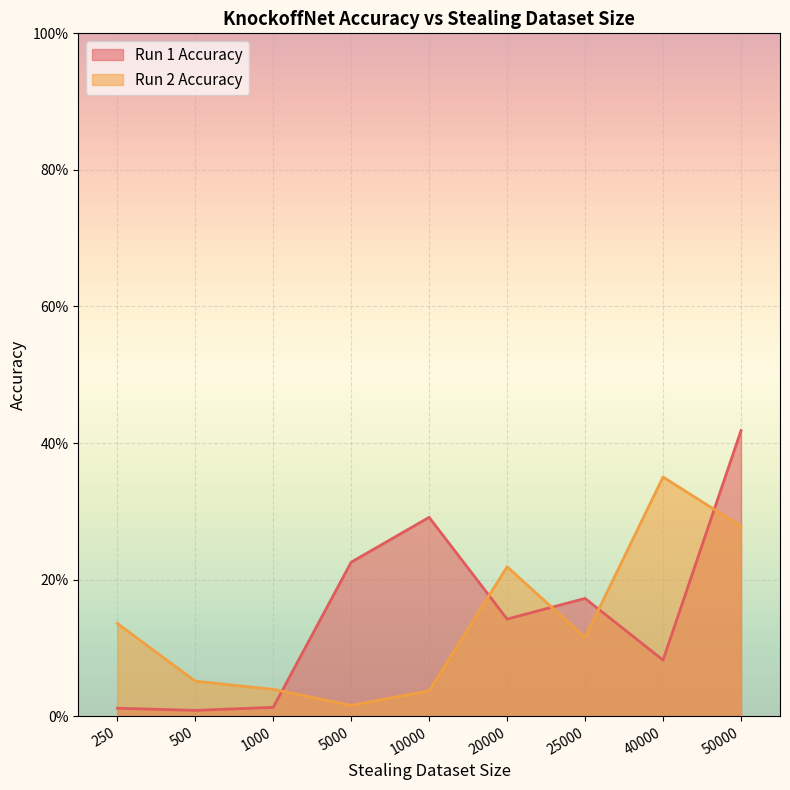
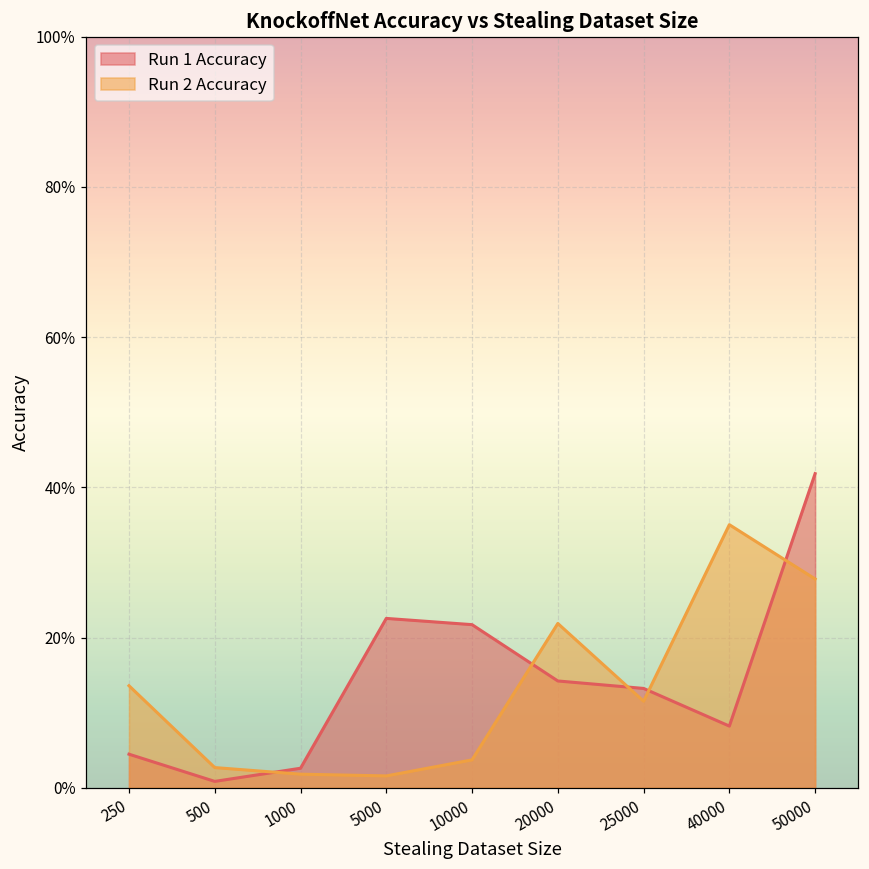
  {
    "Run 1 Accuracy": {
-     "250": "1%",
+     "250": "4%",
      "500": "1%",
-     "1000": "1%",
+     "1000": "3%",
      "5000": "23%",
-     "10000": "29%",
+     "10000": "22%",
      "20000": "14%",
-     "25000": "17%",
+     "25000": "13%",
      "40000": "8%",
      "50000": "42%"
    },
    "Run 2 Accuracy": {
      "250": "14%",
-     "500": "5%",
-     "1000": "4%",
+     "500": "3%",
+     "1000": "2%",
      "5000": "2%",
      "10000": "4%",
      "20000": "22%",
      "25000": "12%",
      "40000": "35%",
      "50000": "28%"
    }
  }
